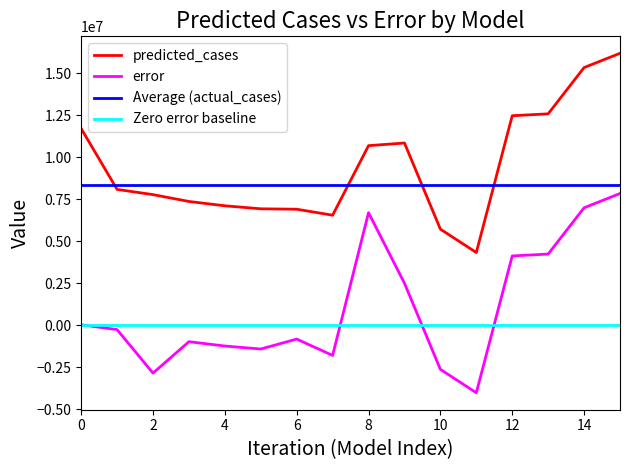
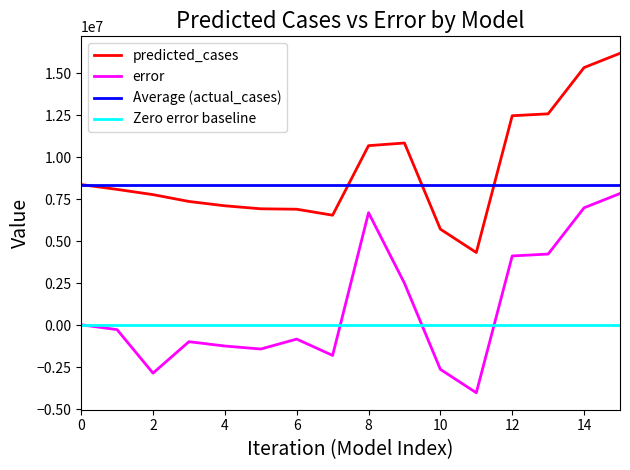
  {
    "predicted_cases": {
-     "0": 11700000,
+     "0": 8400000,
      "2": 7800000,
      "4": 7100000,
      "6": 6900000,
      "8": 10700000,
      "10": 5700000,
      "12": 12500000,
      "14": 15300000
    },
    "error": {
      "0": 0,
      "2": -2800000,
      "4": -1200000,
      "6": -800000,
      "8": 6700000,
      "10": -2600000,
      "12": 4100000,
      "14": 7000000
    }
  }
